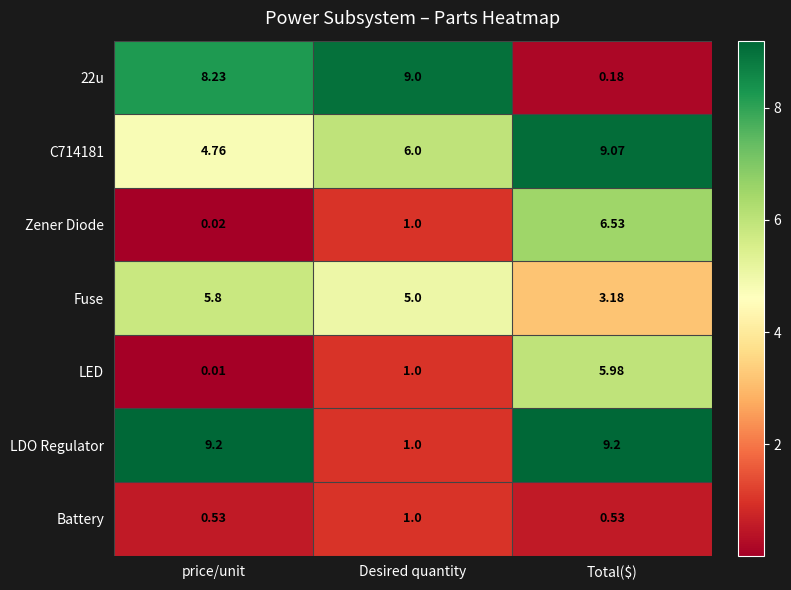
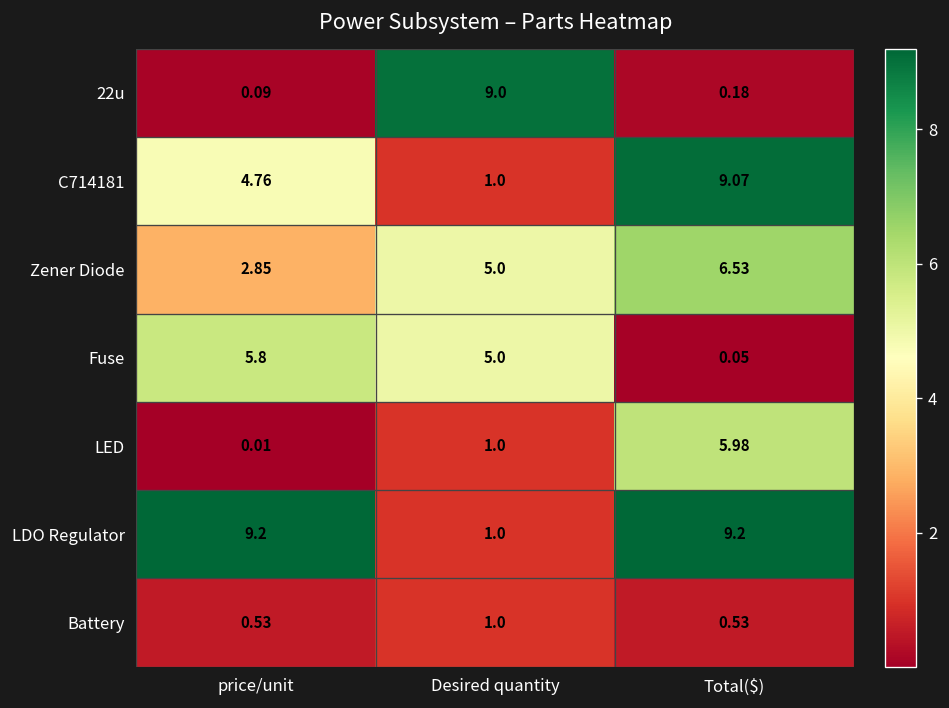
  {
    "22u": {
-     "price/unit": 8.23,
+     "price/unit": 0.09,
      "Desired quantity": 9.0,
      "Total($)": 0.18
    },
    "C714181": {
      "price/unit": 4.76,
-     "Desired quantity": 6.0,
+     "Desired quantity": 1.0,
      "Total($)": 9.07
    },
    "Zener Diode": {
-     "price/unit": 0.02,
-     "Desired quantity": 1.0,
+     "price/unit": 2.85,
+     "Desired quantity": 5.0,
      "Total($)": 6.53
    },
    "Fuse": {
      "price/unit": 5.8,
      "Desired quantity": 5.0,
-     "Total($)": 3.18
+     "Total($)": 0.05
    },
    "LED": {
      "price/unit": 0.01,
      "Desired quantity": 1.0,
      "Total($)": 5.98
    },
    "LDO Regulator": {
      "price/unit": 9.2,
      "Desired quantity": 1.0,
      "Total($)": 9.2
    },
    "Battery": {
      "price/unit": 0.53,
      "Desired quantity": 1.0,
      "Total($)": 0.53
    }
  }
